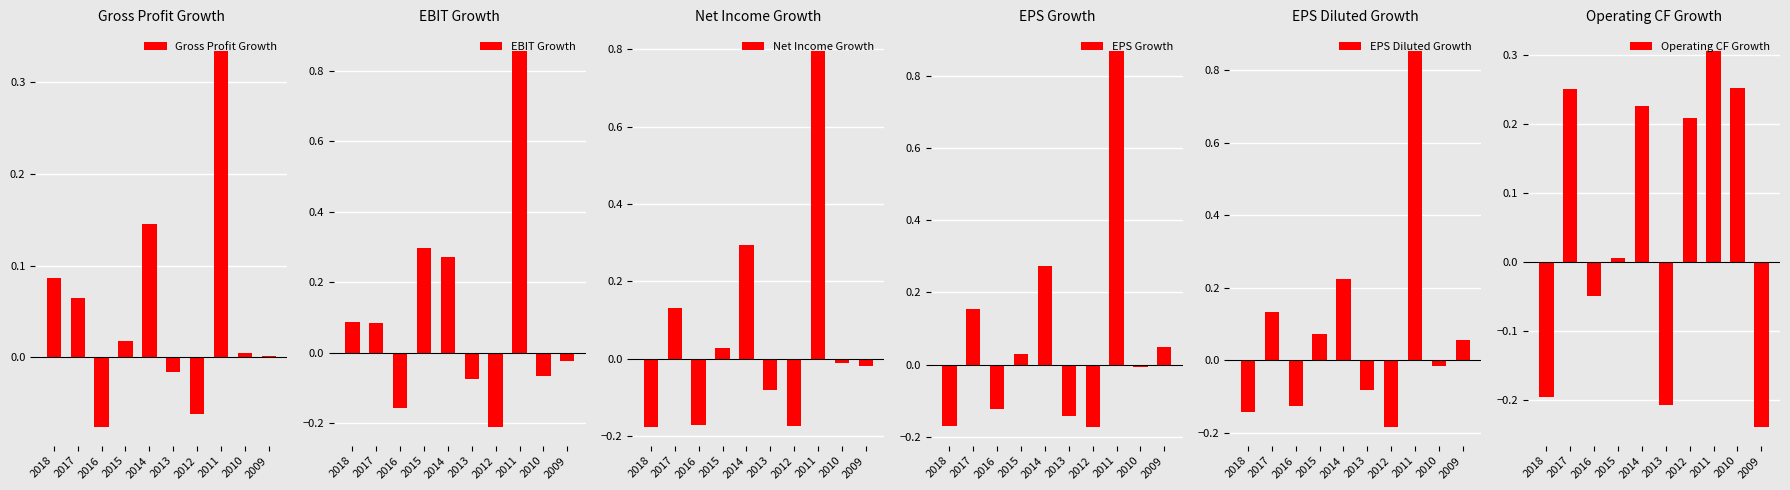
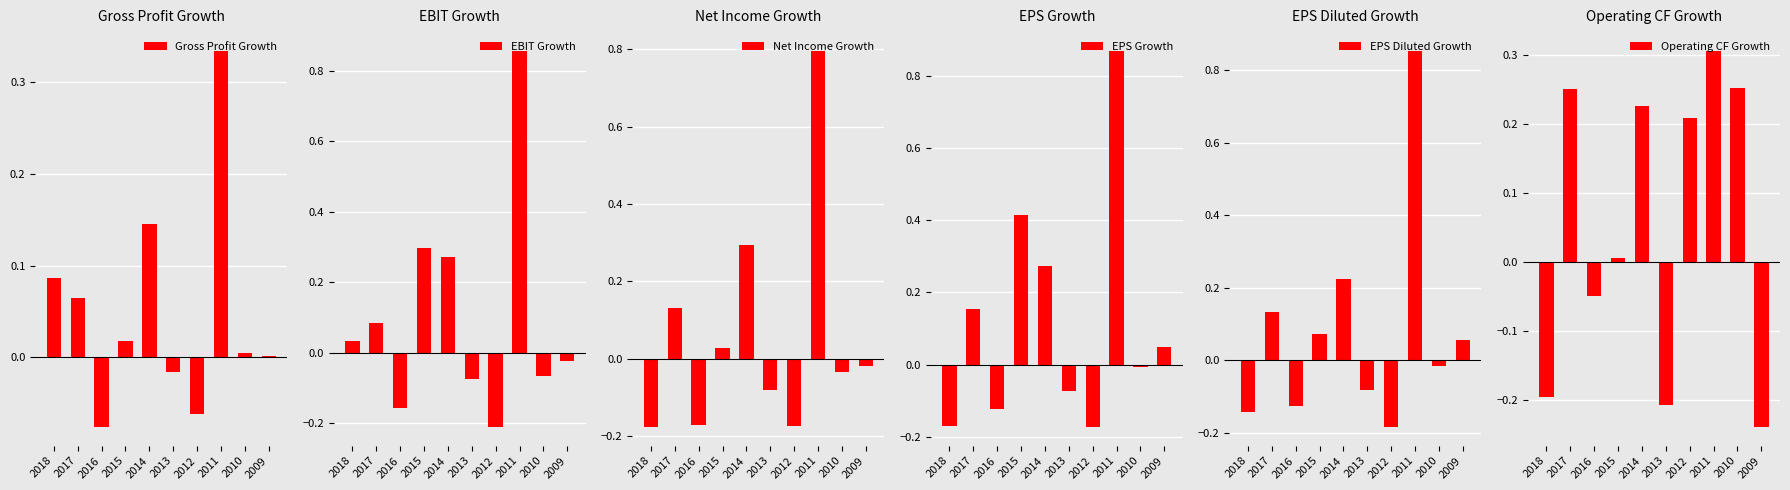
  {
    "Gross Profit Growth": {
      "2018": 0.09,
      "2017": 0.06,
      "2016": -0.08,
      "2015": 0.02,
      "2014": 0.15,
      "2013": -0.02,
      "2012": -0.06,
      "2010": 0.00
    },
    "EBIT Growth": {
-     "2018": 0.09,
+     "2018": 0.03,
      "2017": 0.09,
      "2016": -0.16,
      "2015": 0.30,
      "2014": 0.27,
      "2013": -0.07,
      "2012": -0.21,
      "2010": -0.06,
      "2009": -0.02
    },
    "Net Income Growth": {
      "2018": -0.18,
      "2017": 0.13,
      "2016": -0.17,
      "2015": 0.03,
      "2014": 0.29,
      "2013": -0.08,
      "2012": -0.17,
-     "2010": -0.01,
+     "2010": -0.03,
      "2009": -0.02
    },
    "EPS Growth": {
      "2018": -0.17,
      "2017": 0.15,
      "2016": -0.12,
-     "2015": 0.03,
+     "2015": 0.41,
      "2014": 0.27,
-     "2013": -0.14,
+     "2013": -0.07,
      "2012": -0.17,
      "2010": -0.01,
      "2009": 0.05
    },
    "EPS Diluted Growth": {
      "2018": -0.14,
      "2017": 0.13,
      "2016": -0.13,
      "2015": 0.07,
      "2014": 0.22,
      "2013": -0.08,
      "2012": -0.18,
      "2010": -0.02,
      "2009": 0.06
    },
    "Operating CF Growth": {
      "2018": -0.19,
      "2017": 0.25,
      "2016": -0.05,
      "2015": 0.01,
      "2014": 0.23,
      "2013": -0.21,
      "2012": 0.21,
      "2010": 0.25,
      "2009": -0.24
    }
  }
